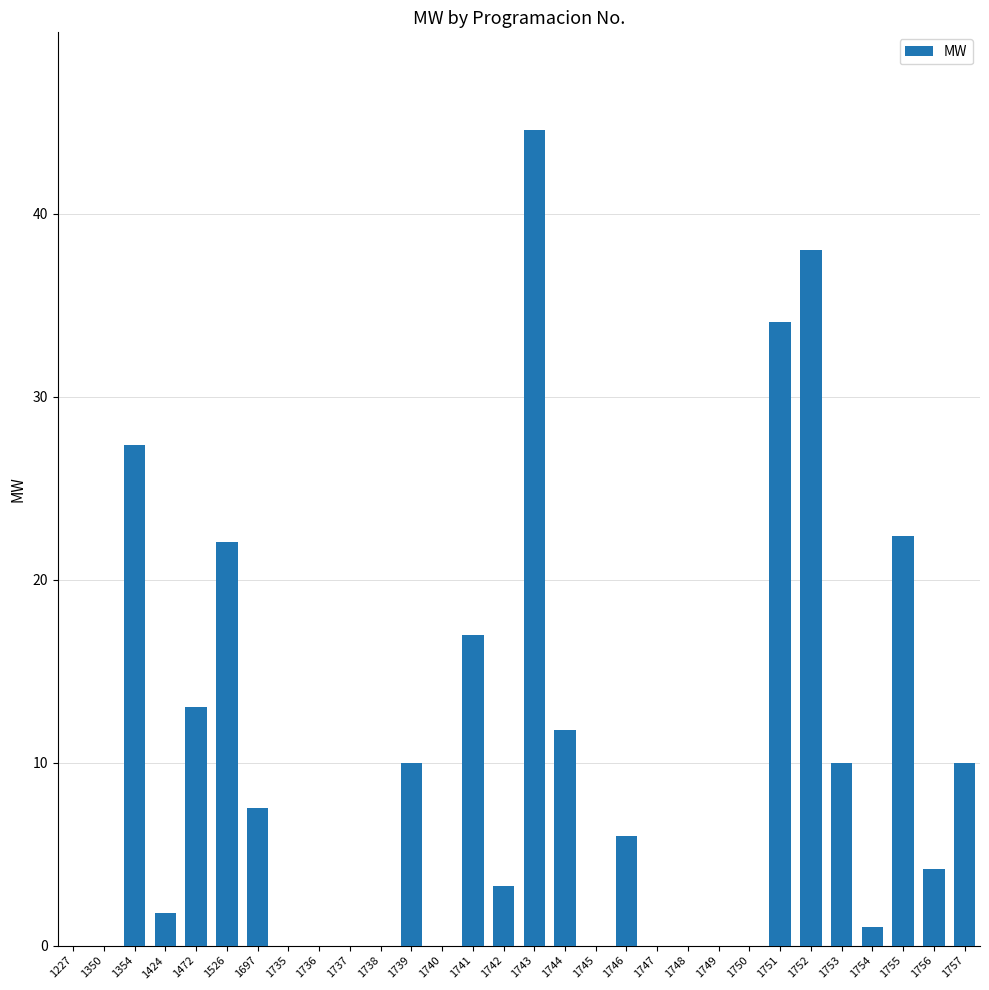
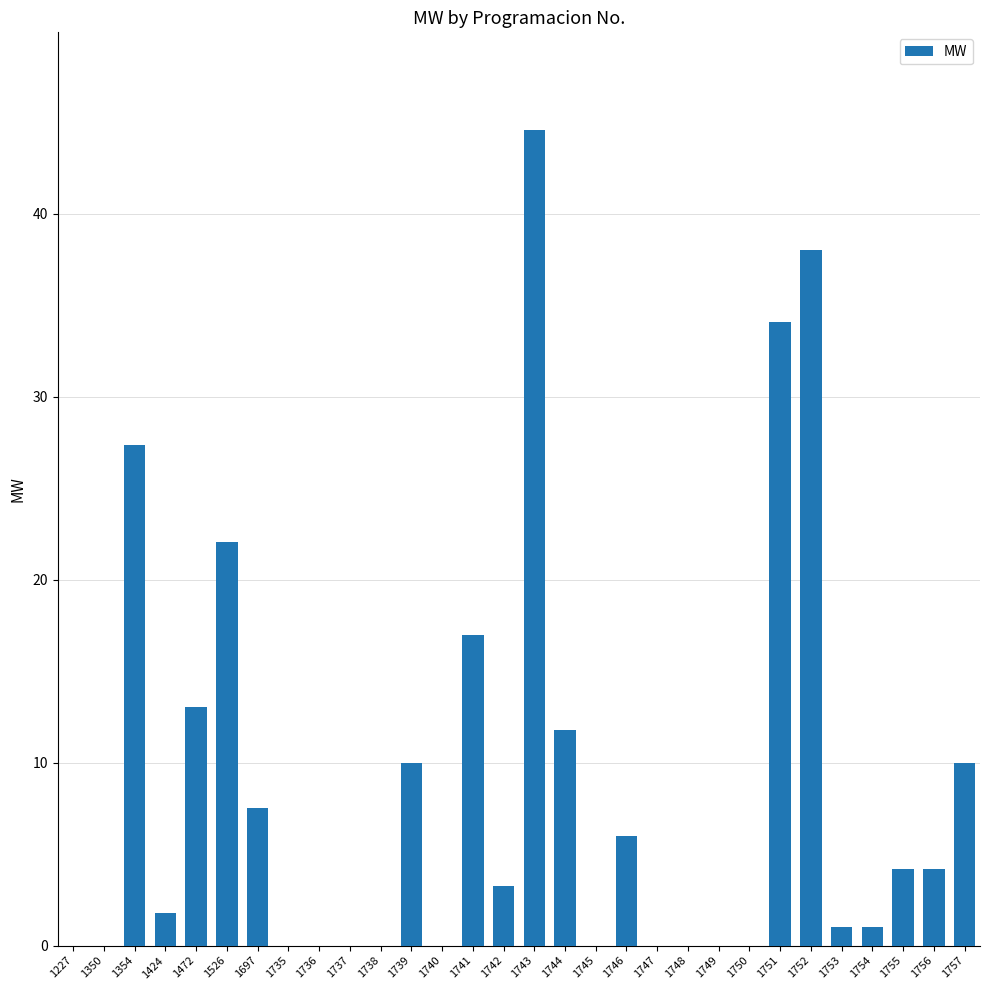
  {
    "1227": 0.0,
    "1350": 0.0,
    "1354": 27.4,
    "1424": 1.8,
    "1472": 13.0,
    "1526": 22.1,
    "1697": 7.5,
    "1735": 0.0,
    "1736": 0.0,
    "1737": 0.0,
    "1738": 0.0,
    "1739": 10.0,
    "1740": 0.0,
    "1741": 17.0,
    "1742": 3.3,
    "1743": 44.6,
    "1744": 11.8,
    "1745": 0.0,
    "1746": 6.0,
    "1747": 0.0,
    "1748": 0.0,
    "1749": 0.0,
    "1750": 0.0,
    "1751": 34.1,
    "1752": 38.0,
-   "1753": 10,
+   "1753": 1,
    "1754": 1.0,
-   "1755": 22.4,
+   "1755": 4.2,
    "1756": 4.2,
    "1757": 10.0
  }
